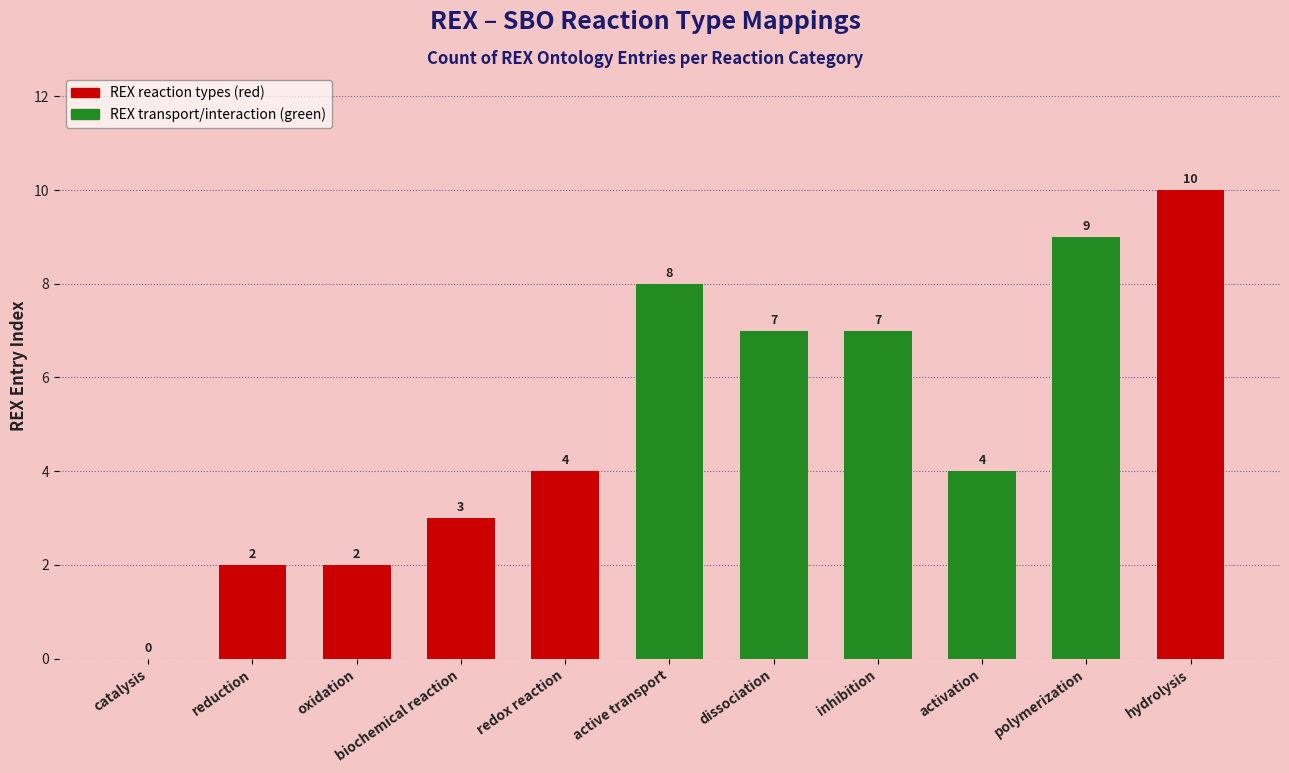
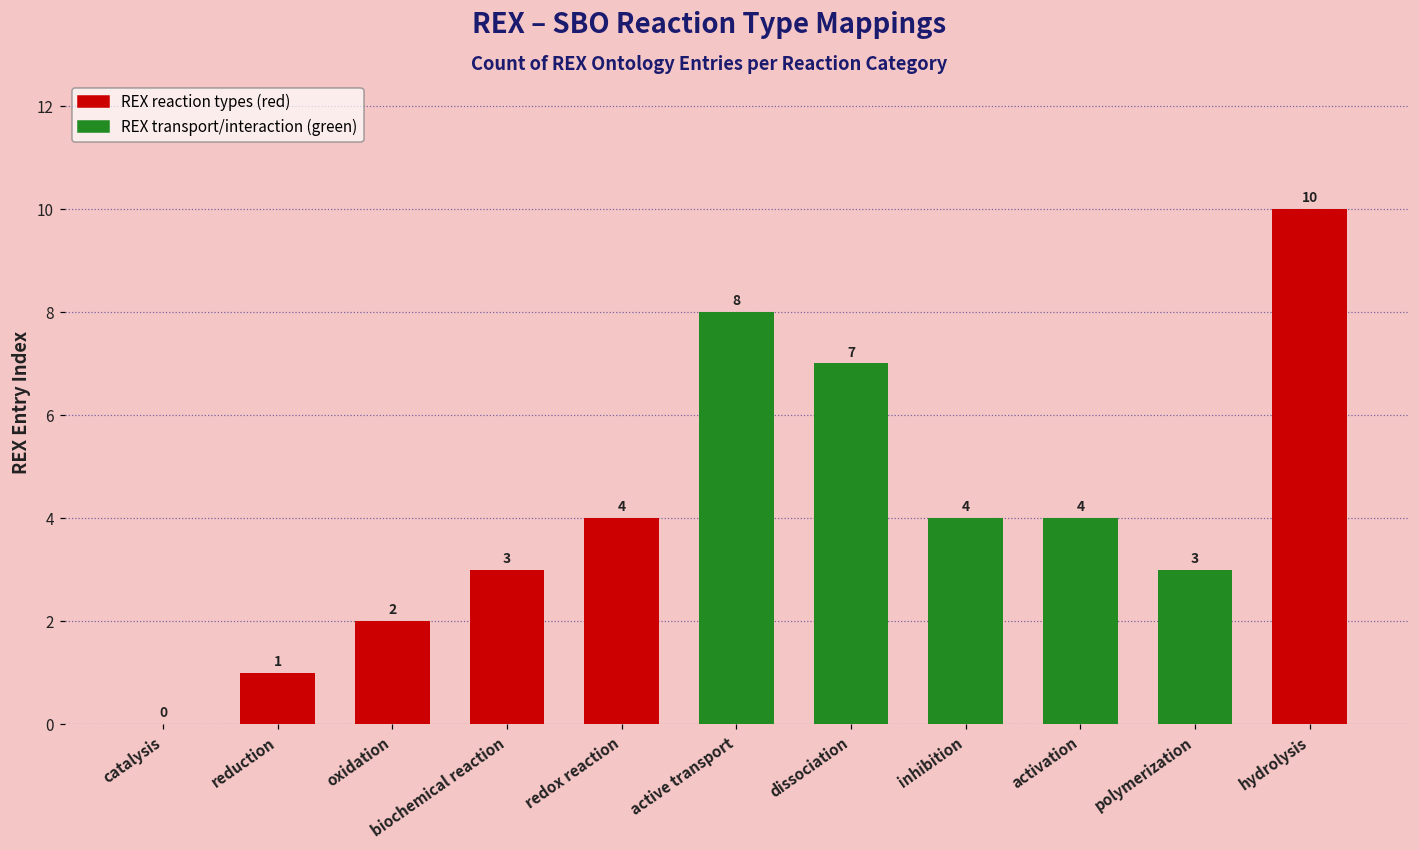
  {
    "catalysis": 0,
-   "reduction": 2,
+   "reduction": 1,
    "oxidation": 2,
    "biochemical reaction": 3,
    "redox reaction": 4,
    "active transport": 8,
    "dissociation": 7,
-   "inhibition": 7,
+   "inhibition": 4,
    "activation": 4,
-   "polymerization": 9,
+   "polymerization": 3,
    "hydrolysis": 10
  }
